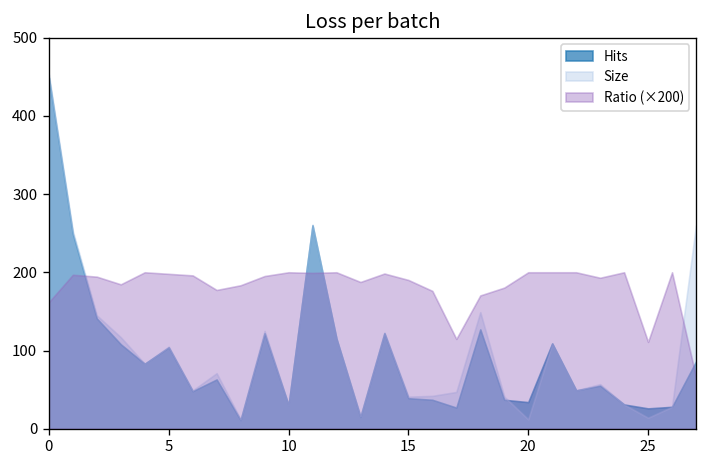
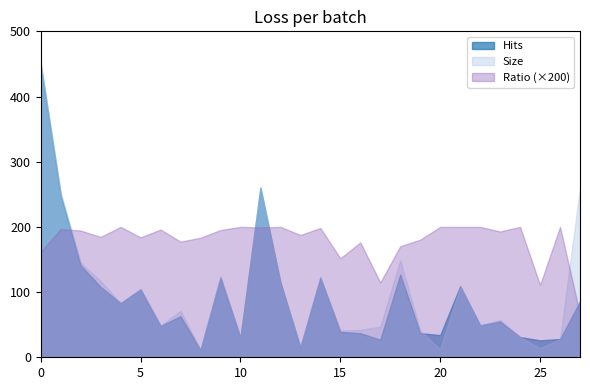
  {
    "Hits": {
      "0": 450,
      "20": 30,
      "25": 30
    },
    "Size": {
      "0": 450,
      "20": 10,
      "25": 10
    },
    "Ratio (×200)": {
      "0": 160,
-     "5": 200,
+     "5": 180,
      "10": 200,
-     "15": 190,
+     "15": 150,
      "20": 200,
      "25": 110
    }
  }
